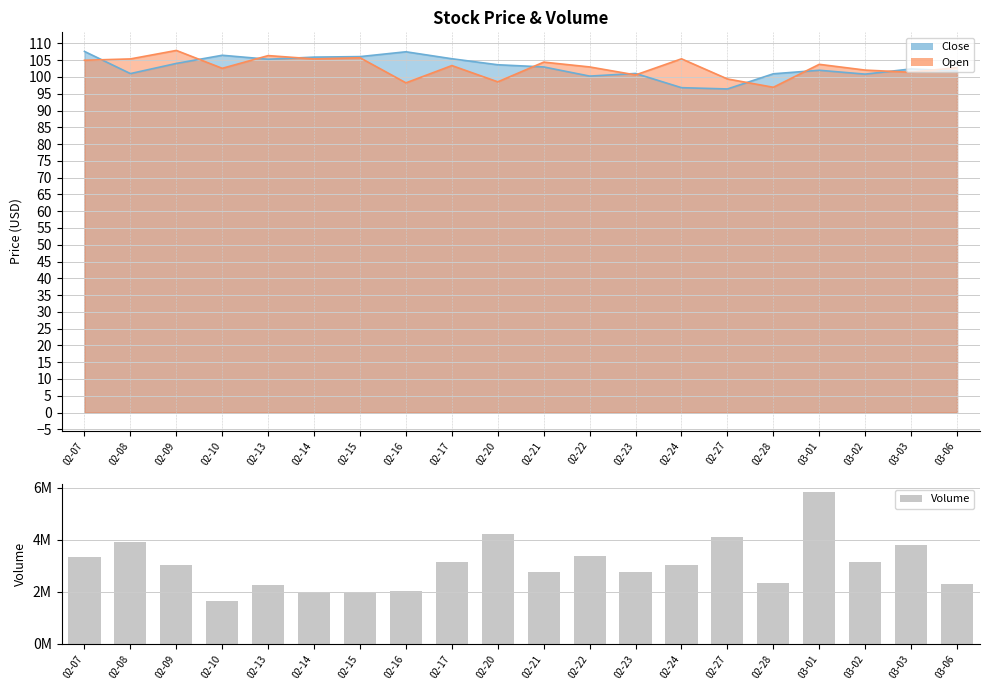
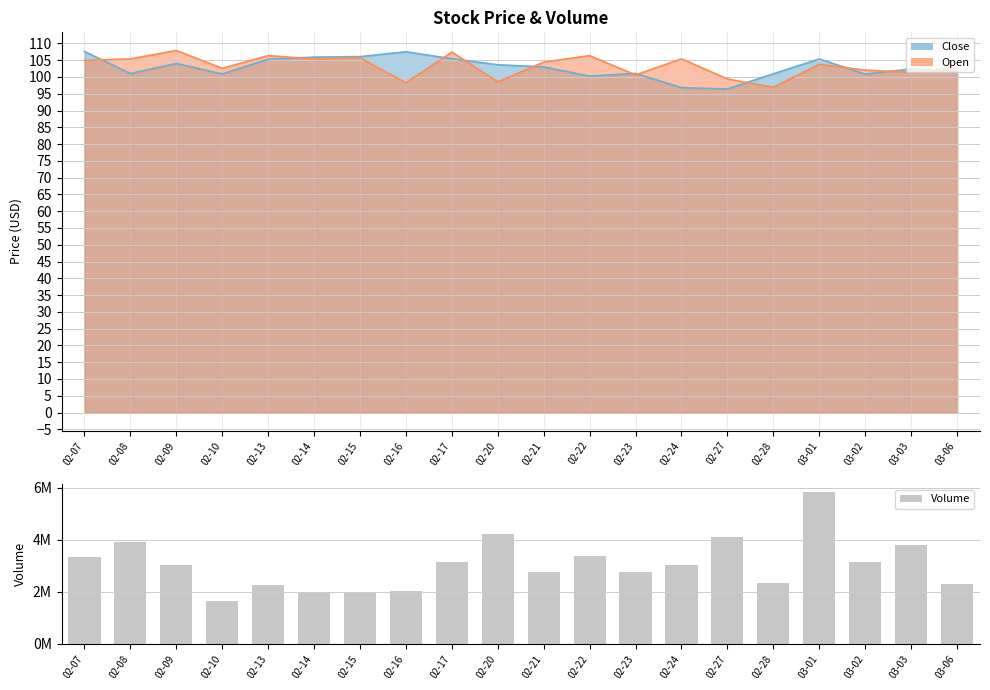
  {
    "Stock Price & Volume": {
      "Close": {
        "02-07": 108,
        "02-08": 101,
        "02-09": 104,
-       "02-10": 106,
+       "02-10": 101,
        "02-13": 105,
        "02-16": 108,
        "02-17": 105,
        "02-20": 104,
        "02-21": 103,
        "02-22": 100,
        "02-24": 97,
        "02-27": 96,
        "02-28": 101,
-       "03-01": 102,
+       "03-01": 105,
        "03-02": 101
      },
      "Open": {
        "02-07": 105,
        "02-08": 105,
        "02-09": 108,
        "02-10": 103,
        "02-13": 106,
        "02-16": 98,
-       "02-17": 103,
+       "02-17": 107,
        "02-20": 99,
        "02-21": 104,
-       "02-22": 103,
+       "02-22": 106,
        "02-24": 105,
        "02-27": 99,
        "02-28": 97,
        "03-01": 104,
        "03-02": 102
      }
    }
  }
